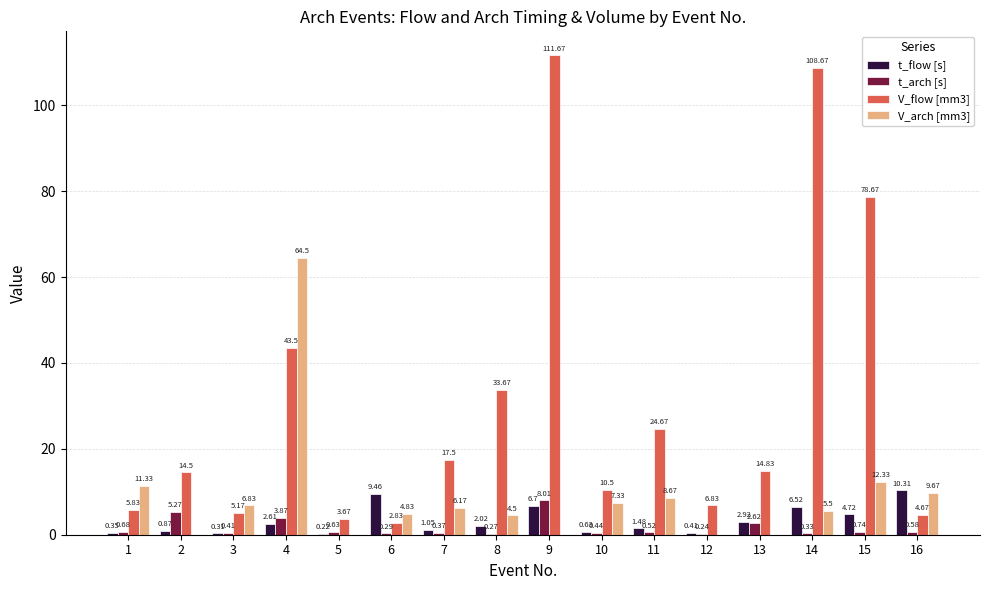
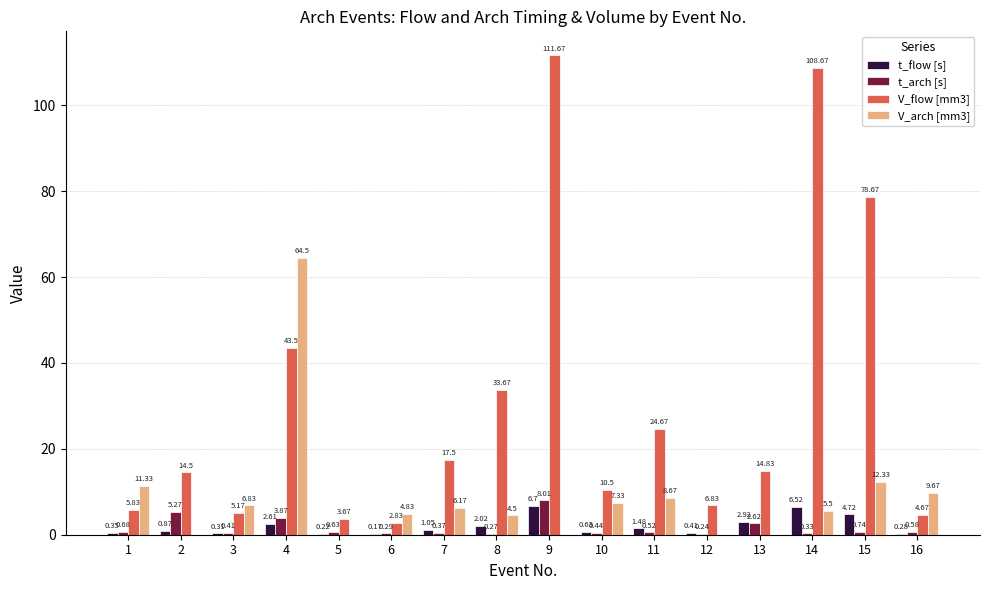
  {
    "t_flow [s]": {
      "2": 0.87,
      "4": 2.61,
-     "6": 9.46,
+     "6": 0.17,
      "8": 2.02,
      "9": 6.7,
      "11": 1.48,
      "14": 6.52,
      "15": 4.72,
-     "16": 10.31
+     "16": 0.28
    },
    "t_arch [s]": {
      "2": 5.27,
      "4": 3.87,
      "6": 0.29,
      "8": 0.27,
      "9": 8.01,
      "11": 0.52,
      "14": 0.33,
      "15": 0.74,
      "16": 0.58
    },
    "V_flow [mm3]": {
      "1": 5.83,
      "2": 14.5,
      "3": 5.17,
      "4": 43.5,
      "5": 3.67,
      "6": 2.83,
      "7": 17.5,
      "8": 33.67,
      "9": 111.67,
      "10": 10.5,
      "11": 24.67,
      "12": 6.83,
      "13": 14.83,
      "14": 108.67,
      "15": 78.67,
      "16": 4.67
    },
    "V_arch [mm3]": {
      "1": 11.33,
      "3": 6.83,
      "4": 64.5,
      "6": 4.83,
      "7": 6.17,
      "8": 4.5,
      "10": 7.33,
      "11": 8.67,
      "14": 5.5,
      "15": 12.33,
      "16": 9.67
    }
  }
